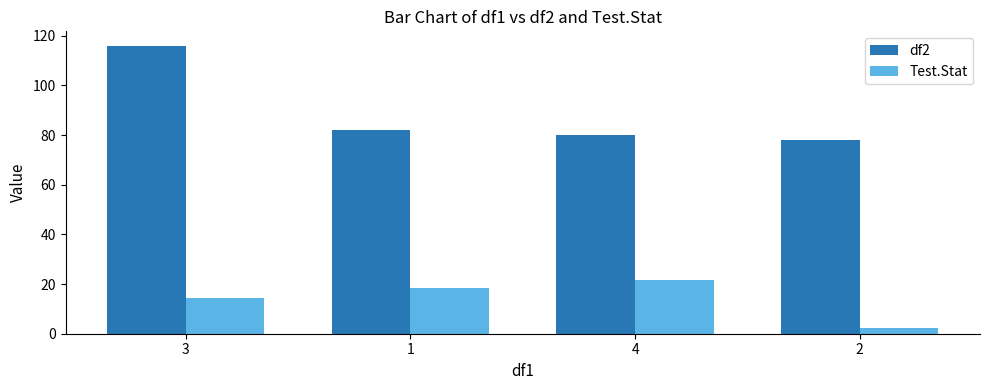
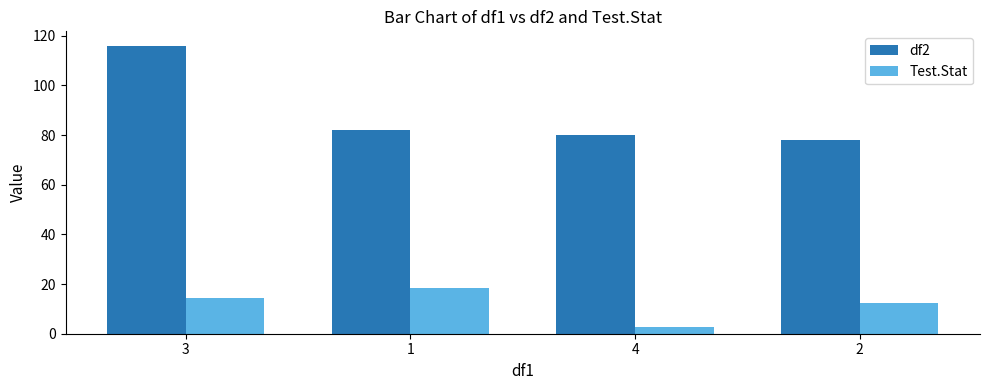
  {
    "df2": {
      "3": 116,
      "1": 82,
      "4": 80,
      "2": 78
    },
    "Test.Stat": {
      "3": 14,
      "1": 19,
-     "4": 22,
-     "2": 2
+     "4": 3,
+     "2": 13
    }
  }
